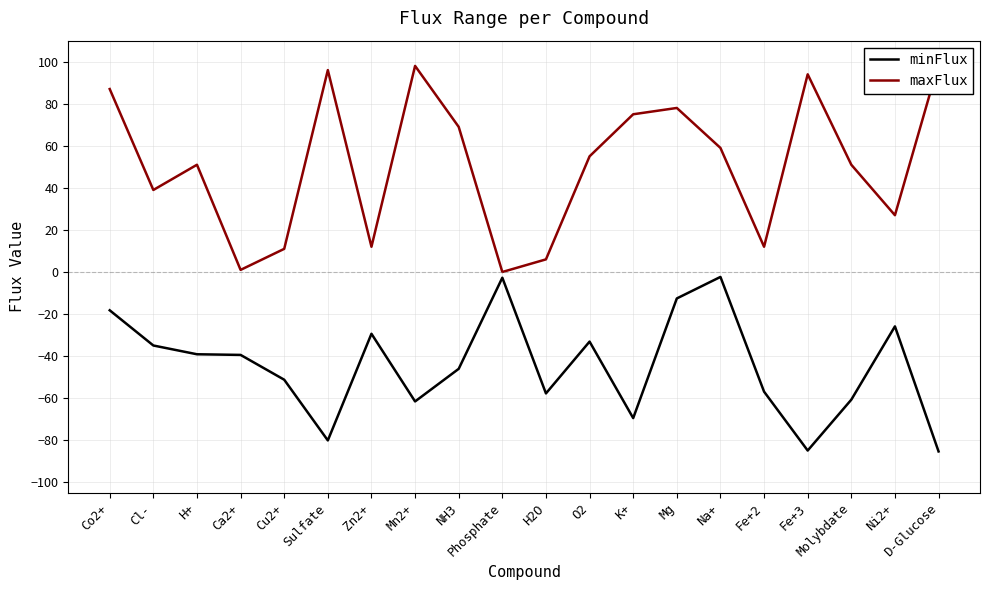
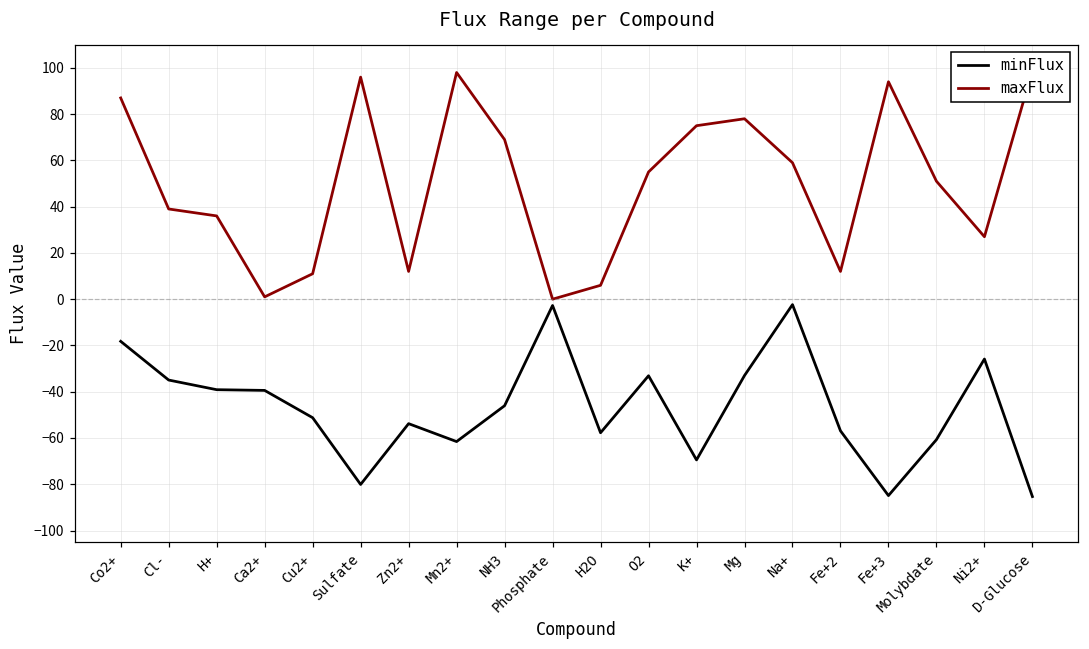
  {
    "minFlux": {
      "Co2+": -18,
      "Cl-": -35,
      "H+": -39,
      "Ca2+": -39,
      "Cu2+": -51,
      "Sulfate": -80,
-     "Zn2+": -29,
+     "Zn2+": -54,
      "Mn2+": -62,
      "NH3": -46,
      "Phosphate": -3,
      "H2O": -58,
      "O2": -33,
      "K+": -69,
-     "Mg": -13,
+     "Mg": -33,
      "Na+": -2,
      "Fe+2": -57,
      "Fe+3": -85,
      "Molybdate": -61,
      "Ni2+": -26,
      "D-Glucose": -85
    },
    "maxFlux": {
      "Co2+": 87,
      "Cl-": 39,
-     "H+": 51,
+     "H+": 36,
      "Ca2+": 1,
      "Cu2+": 11,
      "Sulfate": 96,
      "Zn2+": 12,
      "Mn2+": 98,
      "NH3": 69,
      "Phosphate": 0,
      "H2O": 6,
      "O2": 55,
      "K+": 75,
      "Mg": 78,
      "Na+": 59,
      "Fe+2": 12,
      "Fe+3": 94,
      "Molybdate": 51,
      "Ni2+": 27
    }
  }
